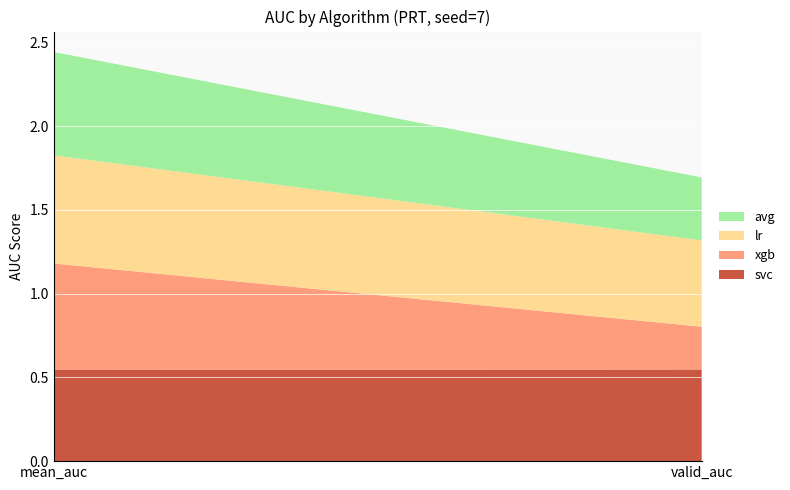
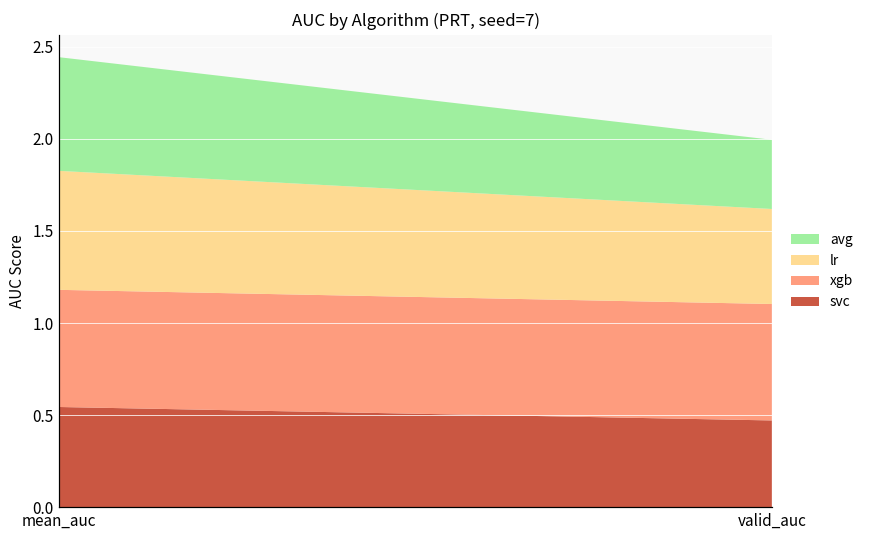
  {
    "svc": {
      "mean_auc": 0.54,
-     "valid_auc": 0.55
+     "valid_auc": 0.47
    },
    "xgb": {
      "mean_auc": 0.64,
-     "valid_auc": 0.26
+     "valid_auc": 0.63
    },
    "lr": {
      "mean_auc": 0.65,
      "valid_auc": 0.52
    },
    "avg": {
      "mean_auc": 0.62,
      "valid_auc": 0.38
    }
  }
